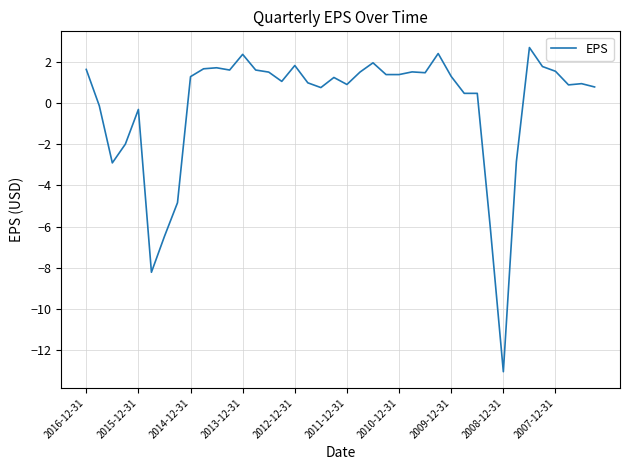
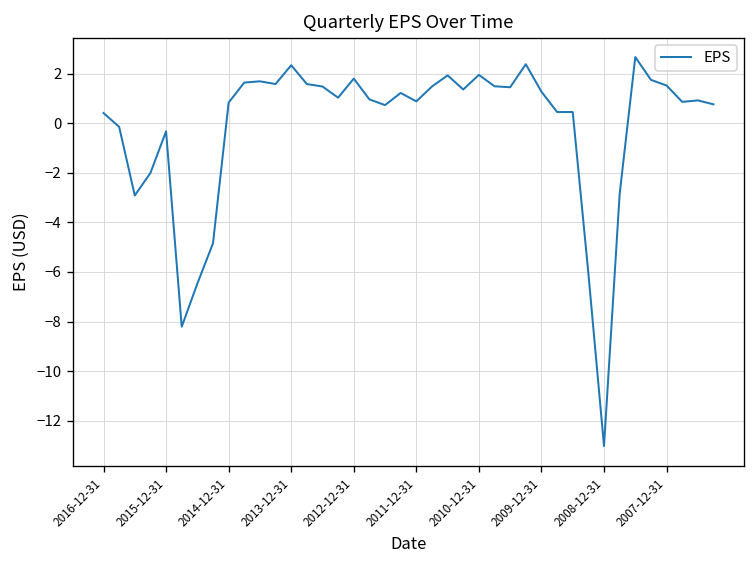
  {
-   "2016-12-31": 1.6,
+   "2016-12-31": 0.4,
    "2015-12-31": -0.3,
-   "2014-12-31": 1.3,
+   "2014-12-31": 0.8,
    "2013-12-31": 2.4,
    "2012-12-31": 1.8,
    "2011-12-31": 0.9,
-   "2010-12-31": 1.4,
+   "2010-12-31": 2.0,
    "2009-12-31": 1.3,
    "2008-12-31": -13.0,
    "2007-12-31": 1.5
  }
